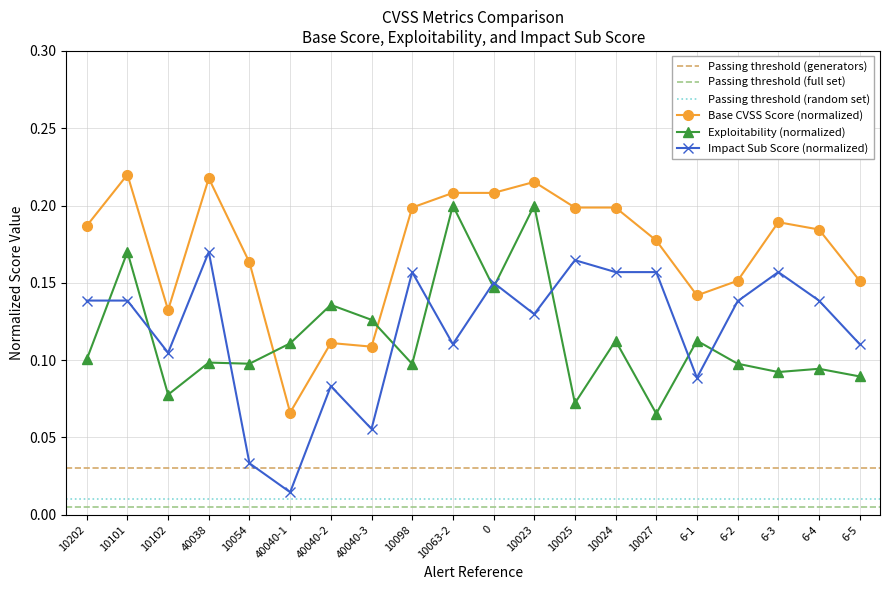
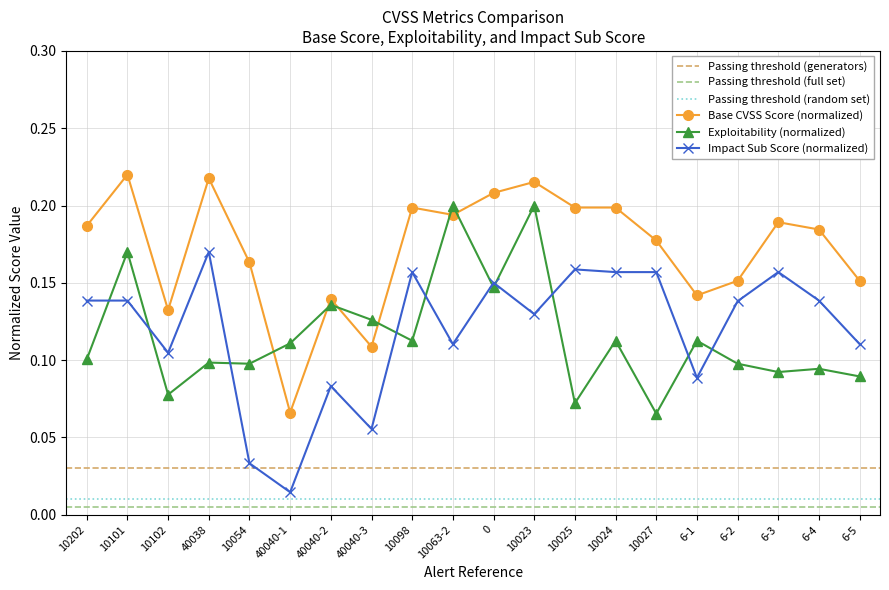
  {
    "Base CVSS Score (normalized)": {
      "10202": 0.187,
      "10101": 0.220,
      "10102": 0.132,
      "40038": 0.218,
      "10054": 0.163,
      "40040-1": 0.066,
-     "40040-2": 0.111,
+     "40040-2": 0.139,
      "40040-3": 0.109,
      "10098": 0.199,
-     "10063-2": 0.208,
+     "10063-2": 0.194,
      "0": 0.208,
      "10023": 0.215,
      "10025": 0.199,
      "10024": 0.199,
      "10027": 0.177,
      "6-1": 0.142,
      "6-2": 0.151,
      "6-3": 0.189,
      "6-4": 0.184,
      "6-5": 0.151
    },
    "Exploitability (normalized)": {
      "10202": 0.100,
      "10101": 0.170,
      "10102": 0.078,
      "40038": 0.098,
      "10054": 0.098,
      "40040-1": 0.111,
      "40040-2": 0.136,
      "40040-3": 0.126,
-     "10098": 0.097,
+     "10098": 0.113,
      "10063-2": 0.200,
      "0": 0.147,
      "10023": 0.200,
      "10025": 0.072,
      "10024": 0.113,
      "10027": 0.065,
      "6-1": 0.113,
      "6-2": 0.098,
      "6-3": 0.092,
      "6-4": 0.094,
      "6-5": 0.089
    },
    "Impact Sub Score (normalized)": {
      "10202": 0.139,
      "10101": 0.139,
      "10102": 0.105,
      "40038": 0.170,
      "10054": 0.033,
      "40040-1": 0.015,
      "40040-2": 0.083,
      "40040-3": 0.055,
      "10098": 0.157,
      "10063-2": 0.110,
      "0": 0.150,
      "10023": 0.130,
-     "10025": 0.165,
+     "10025": 0.159,
      "10024": 0.157,
      "10027": 0.157,
      "6-1": 0.088,
      "6-2": 0.138,
      "6-3": 0.157,
      "6-4": 0.139,
      "6-5": 0.110
    }
  }
